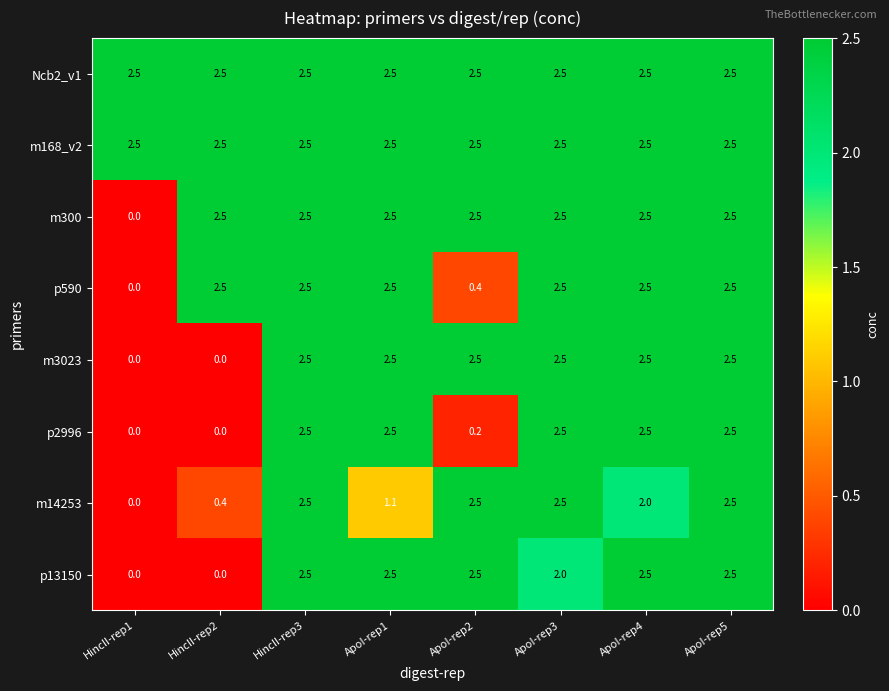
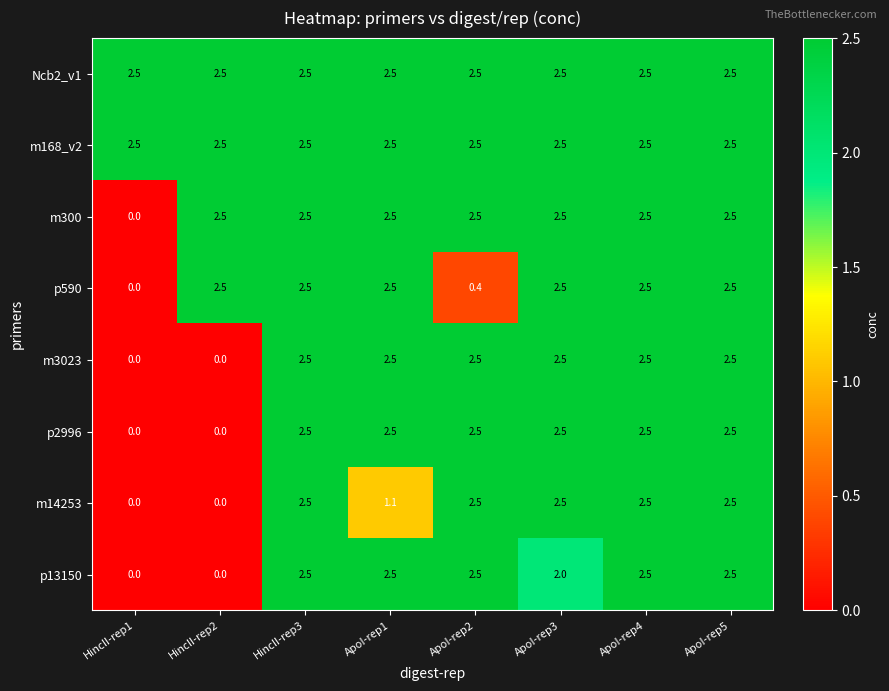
  {
    "Ncb2_v1": {
      "HincII-rep1": 2.5,
      "HincII-rep2": 2.5,
      "HincII-rep3": 2.5,
      "ApoI-rep1": 2.5,
      "ApoI-rep2": 2.5,
      "ApoI-rep3": 2.5,
      "ApoI-rep4": 2.5,
      "ApoI-rep5": 2.5
    },
    "m168_v2": {
      "HincII-rep1": 2.5,
      "HincII-rep2": 2.5,
      "HincII-rep3": 2.5,
      "ApoI-rep1": 2.5,
      "ApoI-rep2": 2.5,
      "ApoI-rep3": 2.5,
      "ApoI-rep4": 2.5,
      "ApoI-rep5": 2.5
    },
    "m300": {
      "HincII-rep1": 0.0,
      "HincII-rep2": 2.5,
      "HincII-rep3": 2.5,
      "ApoI-rep1": 2.5,
      "ApoI-rep2": 2.5,
      "ApoI-rep3": 2.5,
      "ApoI-rep4": 2.5,
      "ApoI-rep5": 2.5
    },
    "p590": {
      "HincII-rep1": 0.0,
      "HincII-rep2": 2.5,
      "HincII-rep3": 2.5,
      "ApoI-rep1": 2.5,
      "ApoI-rep2": 0.4,
      "ApoI-rep3": 2.5,
      "ApoI-rep4": 2.5,
      "ApoI-rep5": 2.5
    },
    "m3023": {
      "HincII-rep1": 0.0,
      "HincII-rep2": 0.0,
      "HincII-rep3": 2.5,
      "ApoI-rep1": 2.5,
      "ApoI-rep2": 2.5,
      "ApoI-rep3": 2.5,
      "ApoI-rep4": 2.5,
      "ApoI-rep5": 2.5
    },
    "p2996": {
      "HincII-rep1": 0.0,
      "HincII-rep2": 0.0,
      "HincII-rep3": 2.5,
      "ApoI-rep1": 2.5,
-     "ApoI-rep2": 0.2,
+     "ApoI-rep2": 2.5,
      "ApoI-rep3": 2.5,
      "ApoI-rep4": 2.5,
      "ApoI-rep5": 2.5
    },
    "m14253": {
      "HincII-rep1": 0.0,
-     "HincII-rep2": 0.4,
+     "HincII-rep2": 0.0,
      "HincII-rep3": 2.5,
      "ApoI-rep1": 1.1,
      "ApoI-rep2": 2.5,
      "ApoI-rep3": 2.5,
-     "ApoI-rep4": 2.0,
+     "ApoI-rep4": 2.5,
      "ApoI-rep5": 2.5
    },
    "p13150": {
      "HincII-rep1": 0.0,
      "HincII-rep2": 0.0,
      "HincII-rep3": 2.5,
      "ApoI-rep1": 2.5,
      "ApoI-rep2": 2.5,
      "ApoI-rep3": 2.0,
      "ApoI-rep4": 2.5,
      "ApoI-rep5": 2.5
    }
  }
